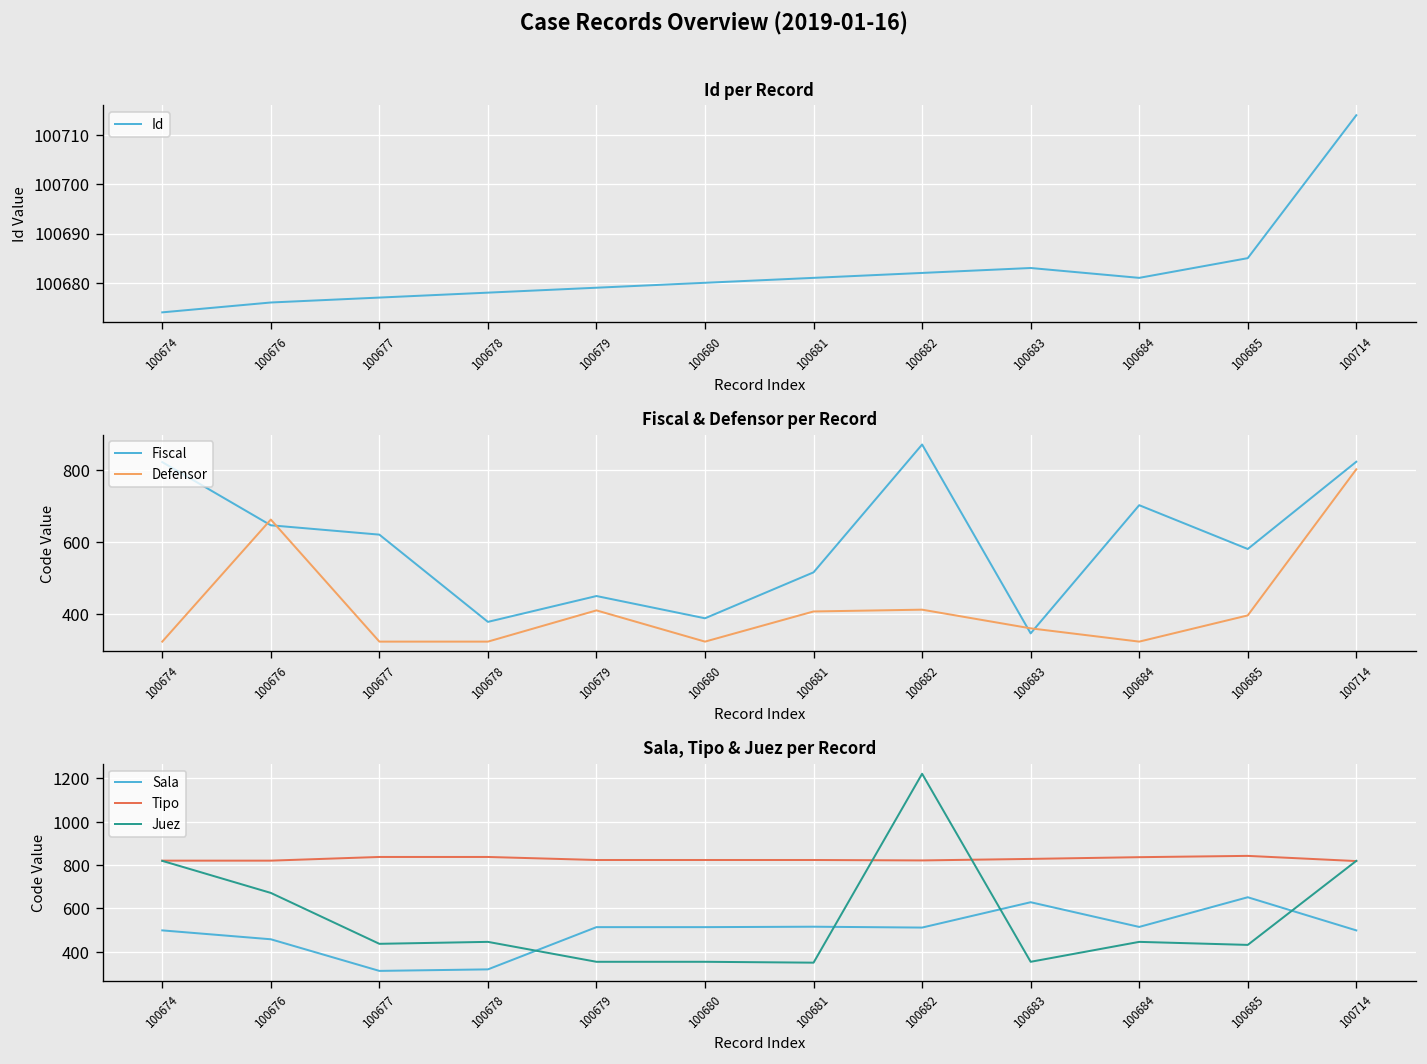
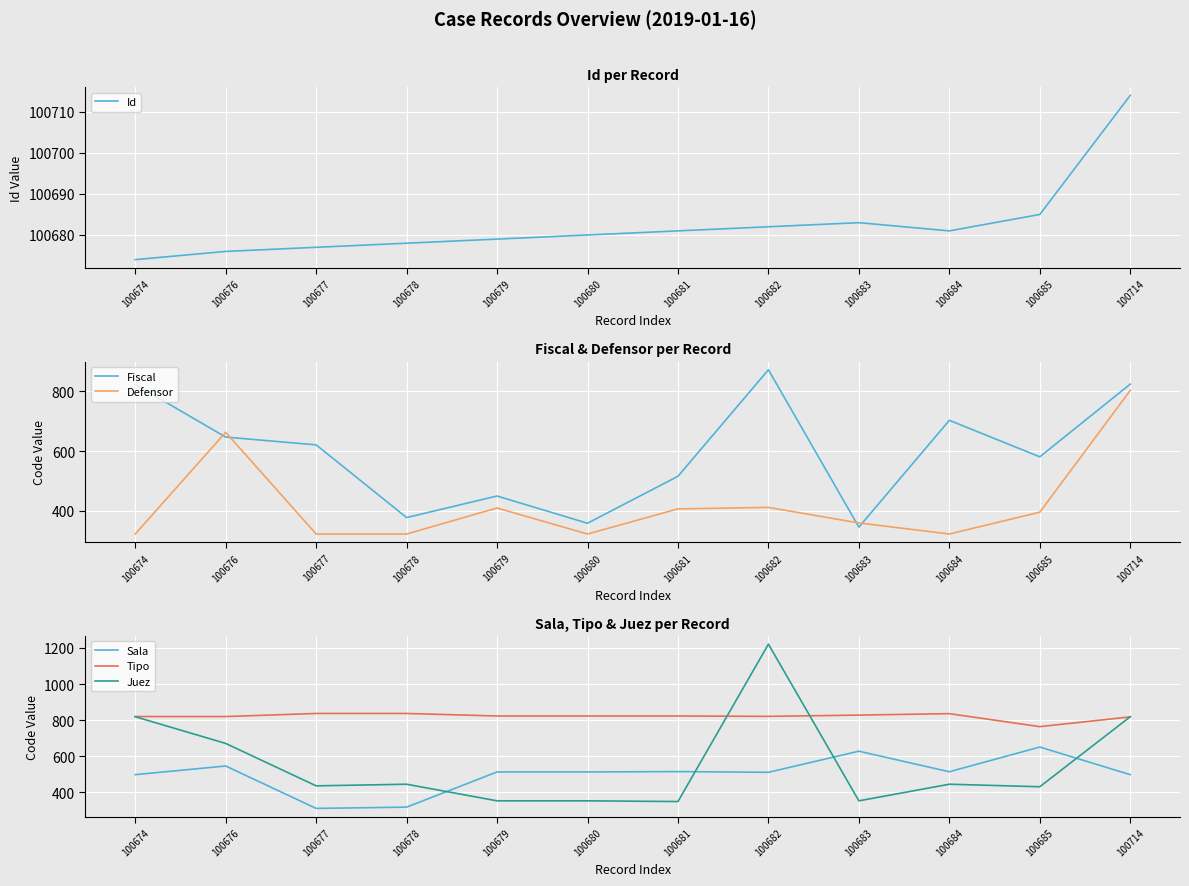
  {
    "Id per Record": {
      "100674": 100674,
      "100676": 100676,
      "100677": 100677,
      "100678": 100678,
      "100679": 100679,
      "100680": 100680,
      "100681": 100681,
      "100682": 100682,
      "100683": 100683,
      "100684": 100681,
      "100685": 100685,
      "100714": 100714
    },
    "Fiscal & Defensor per Record": {
      "Fiscal": {
        "100676": 650,
        "100677": 620,
        "100678": 380,
        "100679": 450,
-       "100680": 390,
+       "100680": 360,
        "100681": 520,
        "100682": 870,
        "100683": 350,
        "100684": 700,
        "100685": 580,
        "100714": 820
      },
      "Defensor": {
        "100674": 320,
        "100676": 660,
        "100677": 320,
        "100678": 320,
        "100679": 410,
        "100680": 320,
        "100681": 410,
        "100682": 410,
        "100683": 360,
        "100684": 320,
        "100685": 400,
        "100714": 800
      }
    },
    "Sala, Tipo & Juez per Record": {
      "Sala": {
        "100674": 500,
-       "100676": 460,
+       "100676": 550,
        "100677": 310,
        "100678": 320,
        "100679": 510,
        "100680": 510,
        "100681": 520,
        "100682": 510,
        "100683": 630,
        "100684": 510,
        "100685": 650,
        "100714": 500
      },
      "Tipo": {
        "100676": 820,
        "100677": 840,
        "100678": 840,
        "100679": 820,
        "100680": 820,
        "100681": 820,
        "100682": 820,
        "100683": 830,
        "100684": 840,
-       "100685": 840
+       "100685": 760
      },
      "Juez": {
        "100676": 670,
        "100677": 440,
        "100678": 450,
        "100679": 350,
        "100680": 350,
        "100681": 350,
        "100682": 1220,
        "100683": 350,
        "100684": 450,
        "100685": 430
      }
    }
  }
